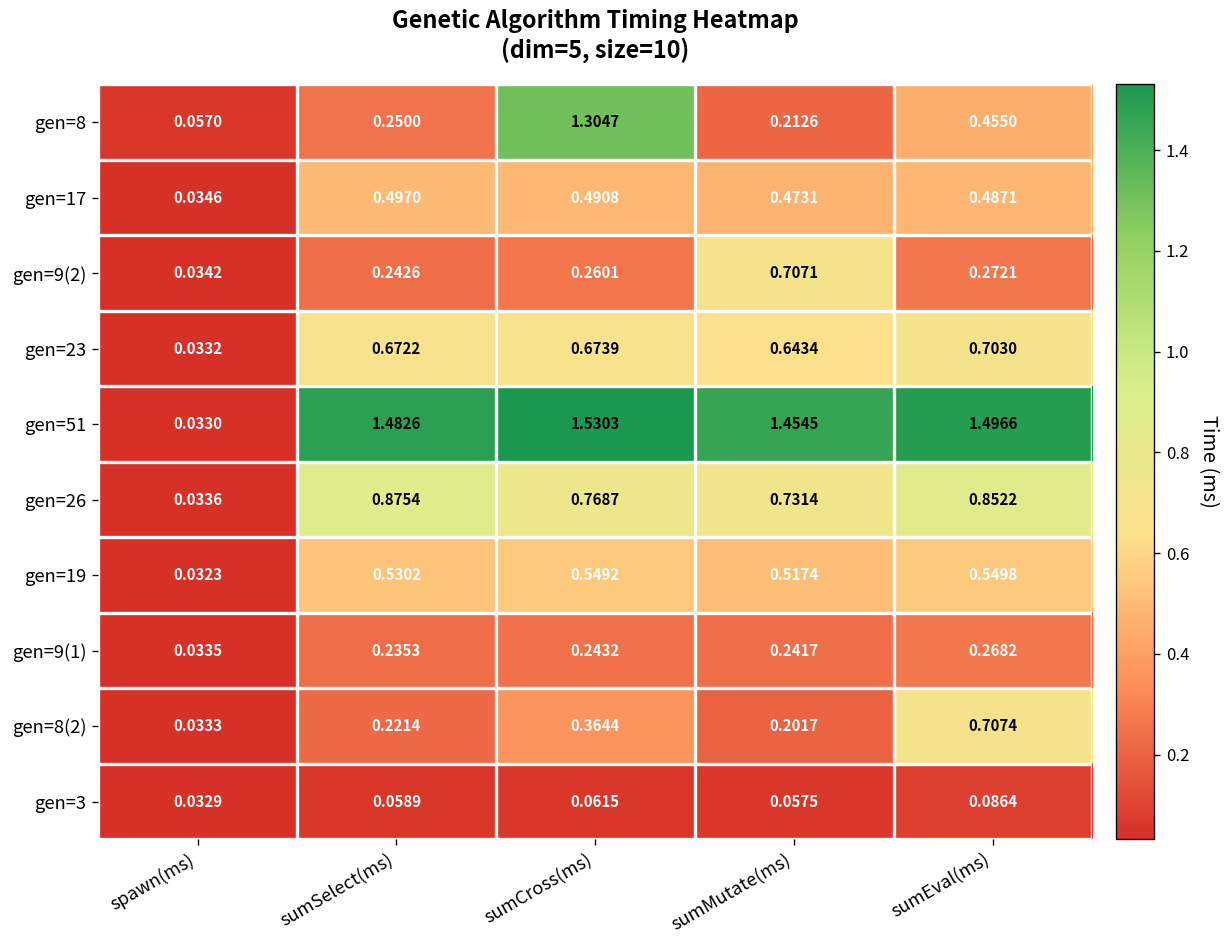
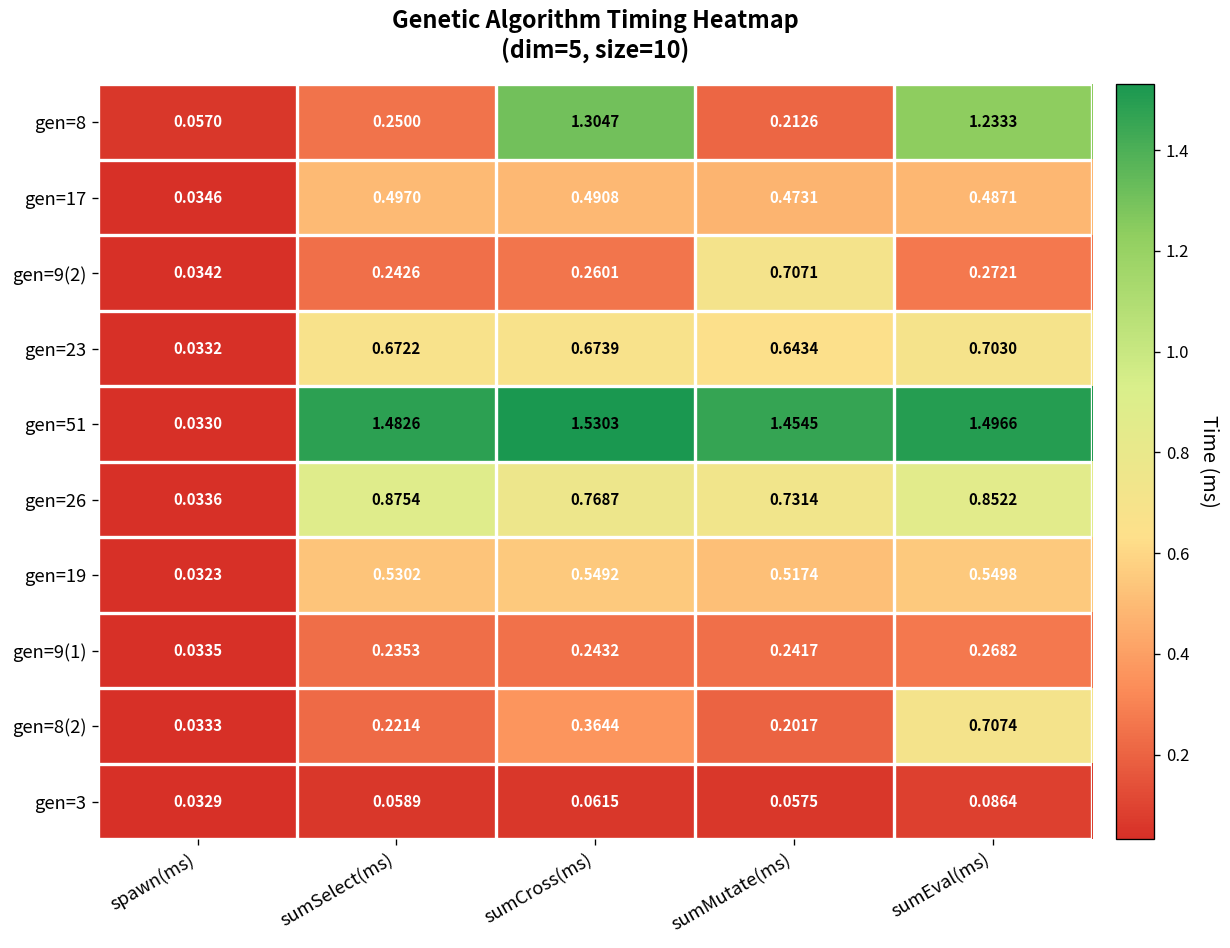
  {
    "gen=8": {
      "spawn(ms)": 0.0570,
      "sumSelect(ms)": 0.2500,
      "sumCross(ms)": 1.3047,
      "sumMutate(ms)": 0.2126,
-     "sumEval(ms)": 0.4550
+     "sumEval(ms)": 1.2333
    },
    "gen=17": {
      "spawn(ms)": 0.0346,
      "sumSelect(ms)": 0.4970,
      "sumCross(ms)": 0.4908,
      "sumMutate(ms)": 0.4731,
      "sumEval(ms)": 0.4871
    },
    "gen=9(2)": {
      "spawn(ms)": 0.0342,
      "sumSelect(ms)": 0.2426,
      "sumCross(ms)": 0.2601,
      "sumMutate(ms)": 0.7071,
      "sumEval(ms)": 0.2721
    },
    "gen=23": {
      "spawn(ms)": 0.0332,
      "sumSelect(ms)": 0.6722,
      "sumCross(ms)": 0.6739,
      "sumMutate(ms)": 0.6434,
      "sumEval(ms)": 0.7030
    },
    "gen=51": {
      "spawn(ms)": 0.0330,
      "sumSelect(ms)": 1.4826,
      "sumCross(ms)": 1.5303,
      "sumMutate(ms)": 1.4545,
      "sumEval(ms)": 1.4966
    },
    "gen=26": {
      "spawn(ms)": 0.0336,
      "sumSelect(ms)": 0.8754,
      "sumCross(ms)": 0.7687,
      "sumMutate(ms)": 0.7314,
      "sumEval(ms)": 0.8522
    },
    "gen=19": {
      "spawn(ms)": 0.0323,
      "sumSelect(ms)": 0.5302,
      "sumCross(ms)": 0.5492,
      "sumMutate(ms)": 0.5174,
      "sumEval(ms)": 0.5498
    },
    "gen=9(1)": {
      "spawn(ms)": 0.0335,
      "sumSelect(ms)": 0.2353,
      "sumCross(ms)": 0.2432,
      "sumMutate(ms)": 0.2417,
      "sumEval(ms)": 0.2682
    },
    "gen=8(2)": {
      "spawn(ms)": 0.0333,
      "sumSelect(ms)": 0.2214,
      "sumCross(ms)": 0.3644,
      "sumMutate(ms)": 0.2017,
      "sumEval(ms)": 0.7074
    },
    "gen=3": {
      "spawn(ms)": 0.0329,
      "sumSelect(ms)": 0.0589,
      "sumCross(ms)": 0.0615,
      "sumMutate(ms)": 0.0575,
      "sumEval(ms)": 0.0864
    }
  }
